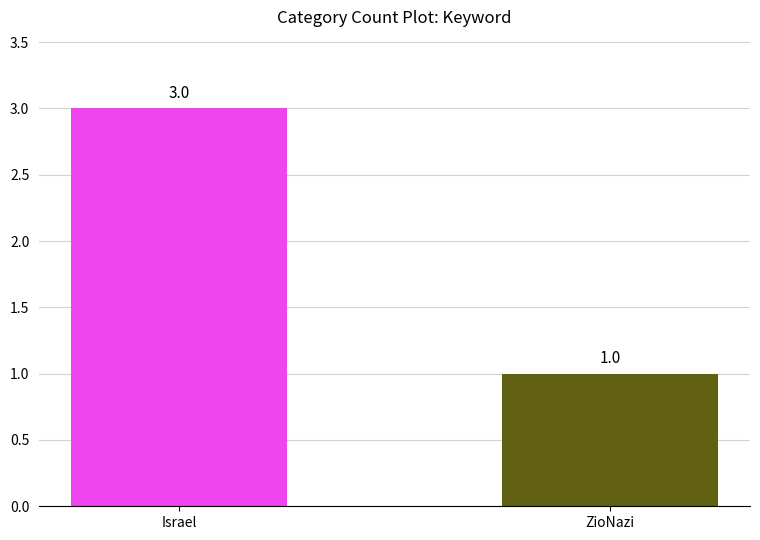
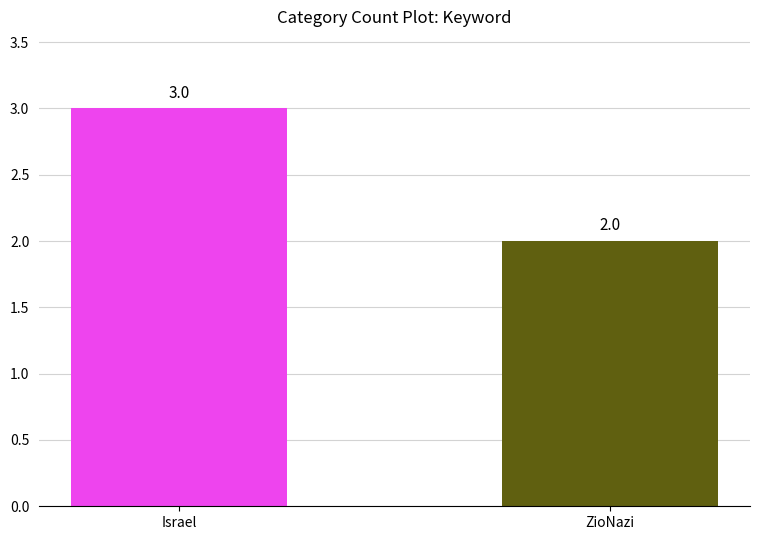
  {
    "Israel": 3.0,
-   "ZioNazi": 1.0
+   "ZioNazi": 2.0
  }
